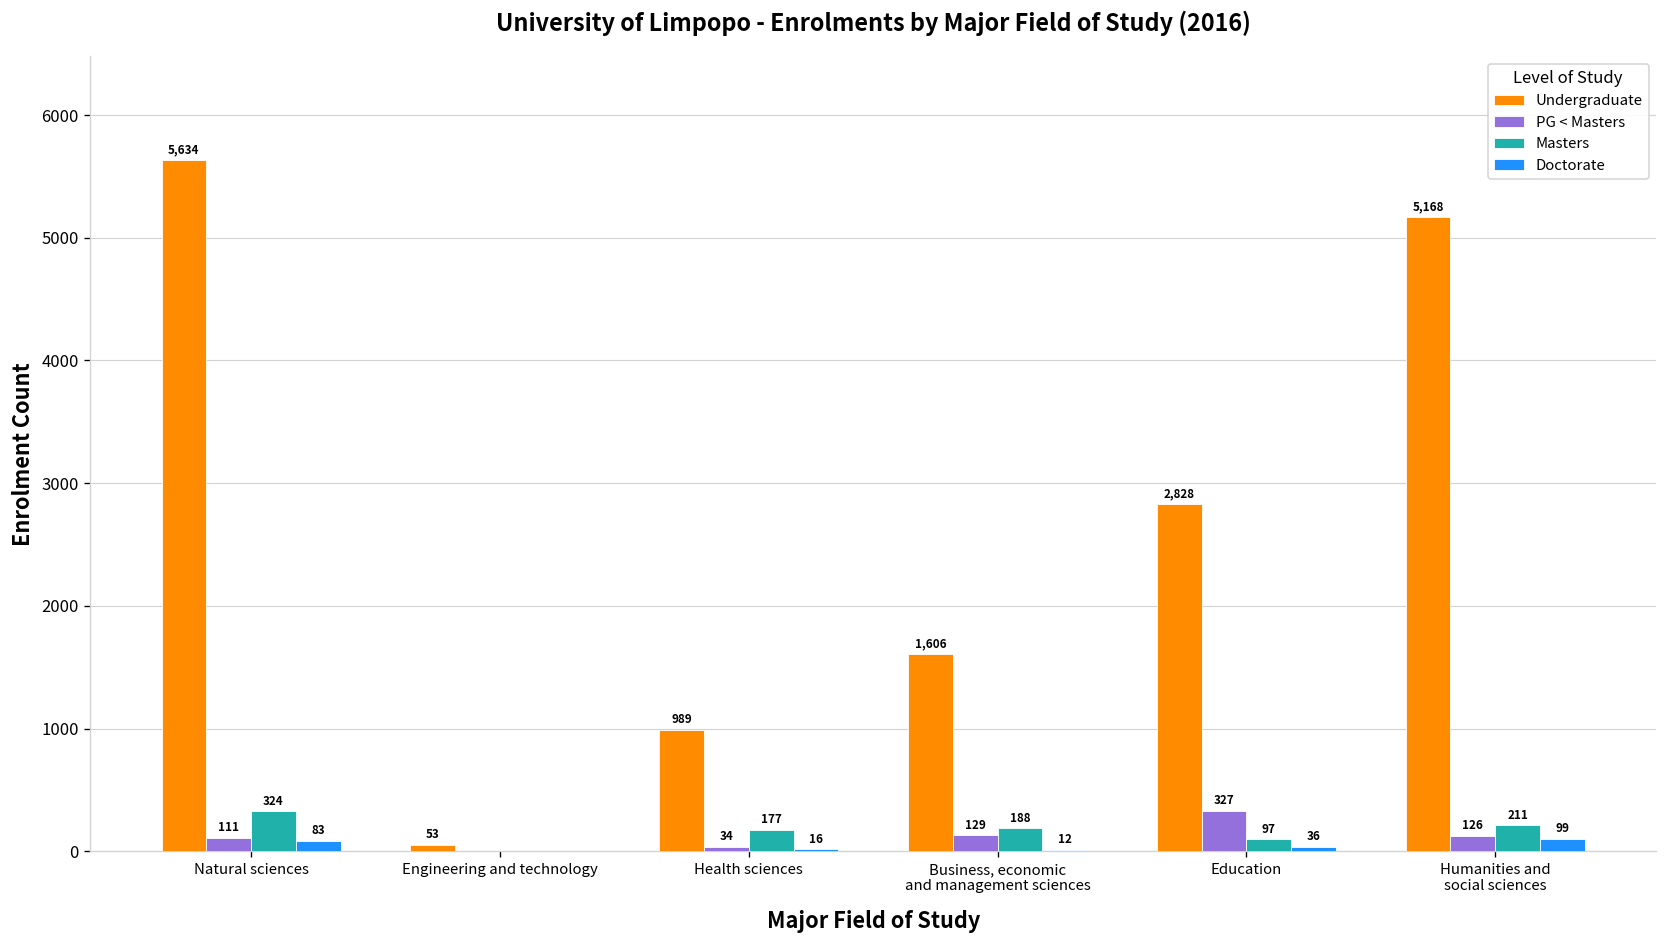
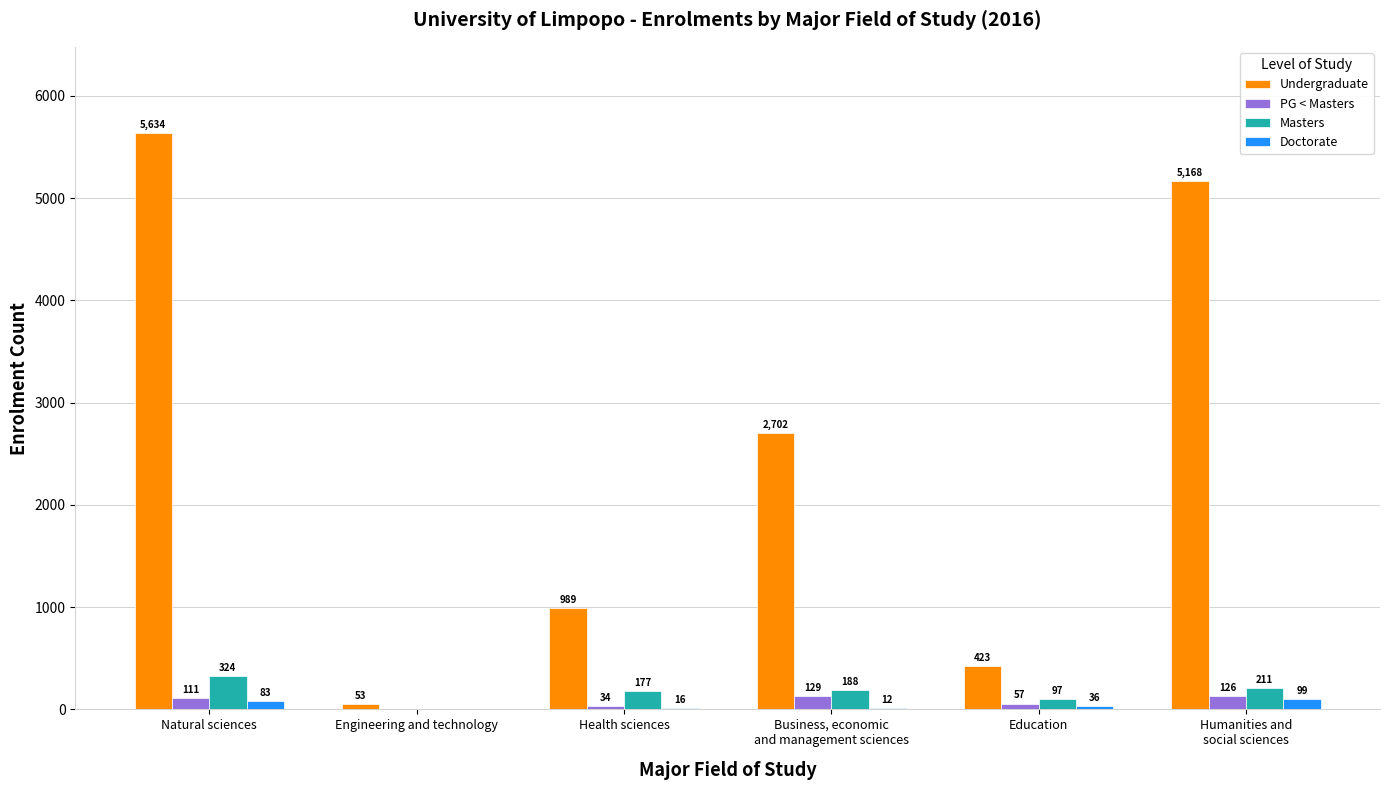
  {
    "Undergraduate": {
      "Natural sciences": "5,634",
      "Engineering and technology": "53",
      "Health sciences": "989",
-     "Business, economic and management sciences": "1,606",
-     "Education": "2,828",
+     "Business, economic and management sciences": "2,702",
+     "Education": "423",
      "Humanities and social sciences": "5,168"
    },
    "PG < Masters": {
      "Natural sciences": "111",
      "Health sciences": "34",
      "Business, economic and management sciences": "129",
-     "Education": "327",
+     "Education": "57",
      "Humanities and social sciences": "126"
    },
    "Masters": {
      "Natural sciences": "324",
      "Health sciences": "177",
      "Business, economic and management sciences": "188",
      "Education": "97",
      "Humanities and social sciences": "211"
    },
    "Doctorate": {
      "Natural sciences": "83",
      "Health sciences": "16",
      "Business, economic and management sciences": "12",
      "Education": "36",
      "Humanities and social sciences": "99"
    }
  }
